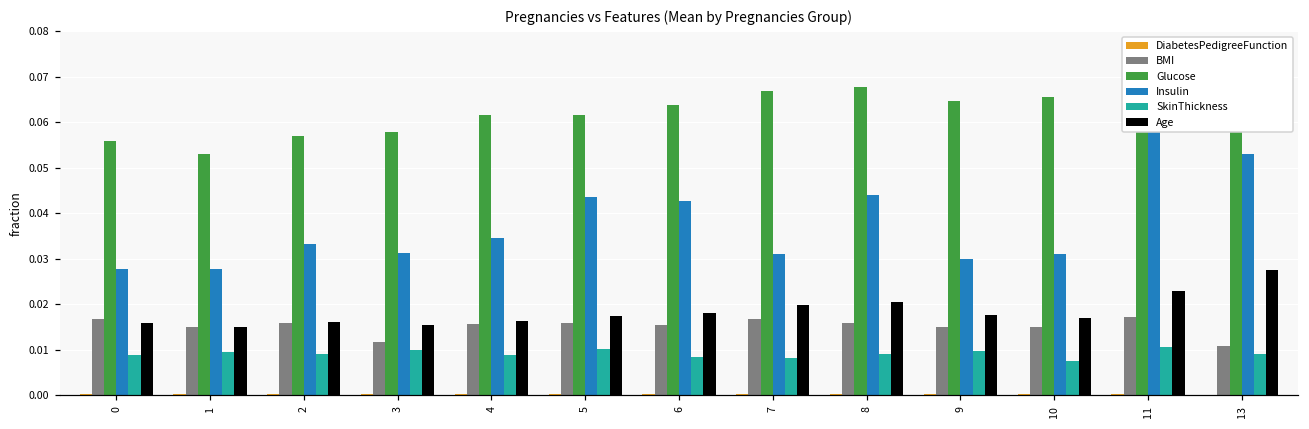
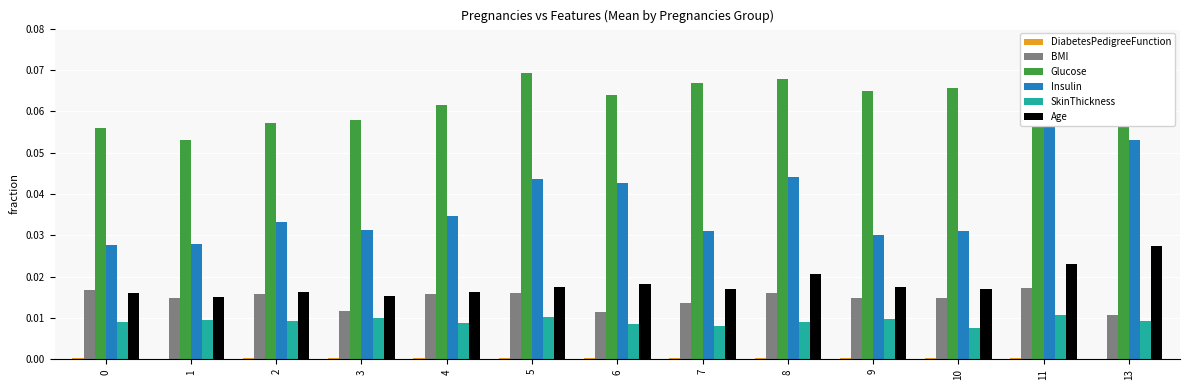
  {
    "BMI": {
      "0": 0.017,
      "1": 0.015,
      "2": 0.016,
      "3": 0.012,
      "4": 0.016,
      "5": 0.016,
-     "6": 0.015,
-     "7": 0.017,
+     "6": 0.011,
+     "7": 0.014,
      "8": 0.016,
      "9": 0.015,
      "10": 0.015,
      "11": 0.017,
      "13": 0.011
    },
    "Glucose": {
      "0": 0.056,
      "1": 0.053,
      "2": 0.057,
      "3": 0.058,
      "4": 0.062,
-     "5": 0.062,
+     "5": 0.069,
      "6": 0.064,
      "7": 0.067,
      "8": 0.068,
      "9": 0.065,
      "10": 0.066
    },
    "Age": {
      "0": 0.016,
      "1": 0.015,
      "2": 0.016,
      "3": 0.015,
      "4": 0.016,
      "5": 0.017,
      "6": 0.018,
-     "7": 0.020,
+     "7": 0.017,
      "8": 0.021,
      "9": 0.018,
      "10": 0.017,
      "11": 0.023,
      "13": 0.028
    }
  }
